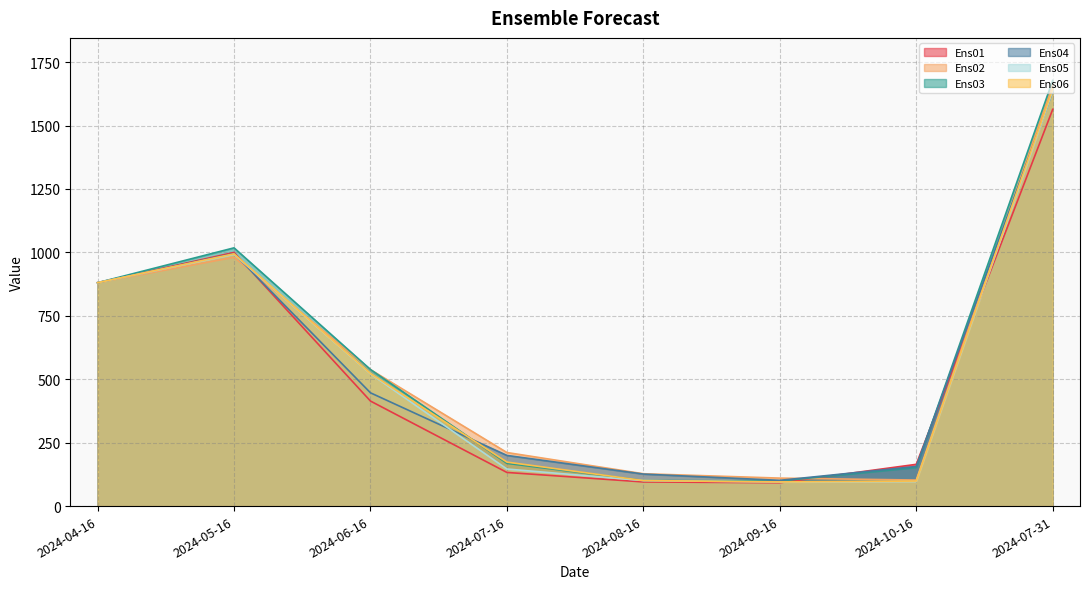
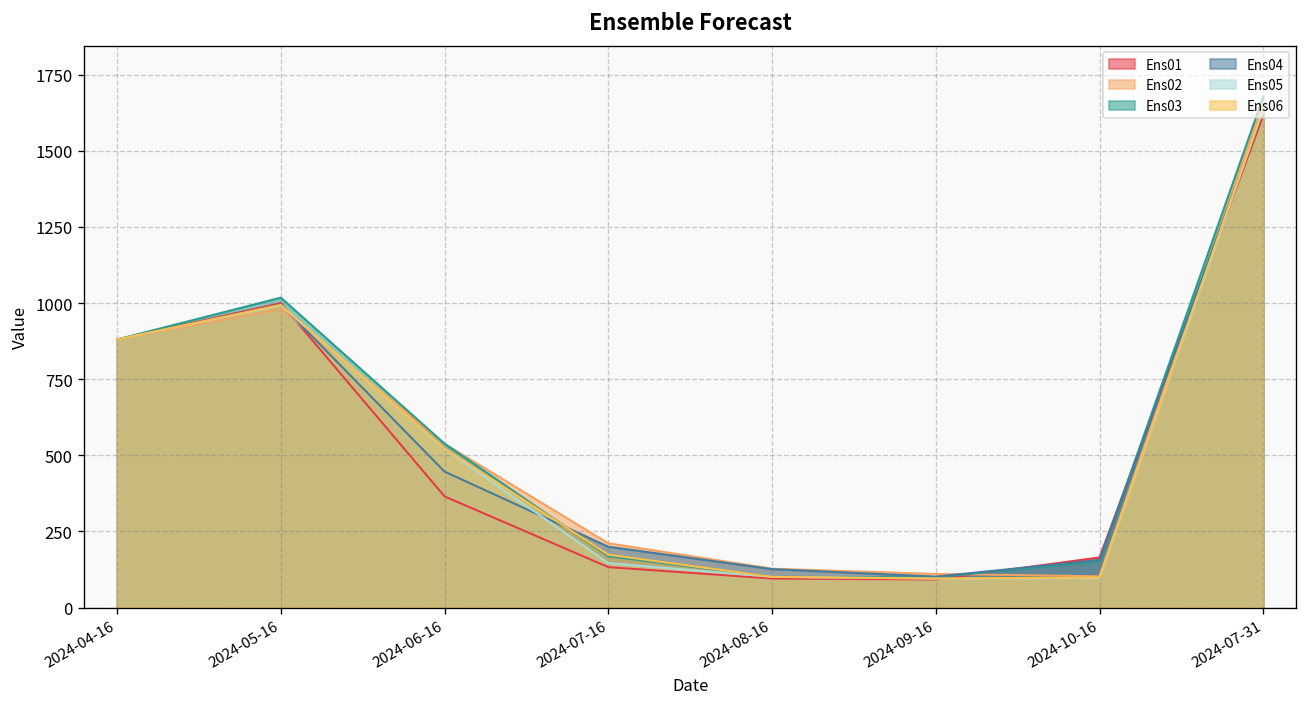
  {
    "Ens01": {
-     "2024-06-16": 410,
+     "2024-06-16": 360,
      "2024-07-16": 130,
-     "2024-07-31": 1560
+     "2024-07-31": 1620
    },
    "Ens05": {
      "2024-07-16": 150
    }
  }
